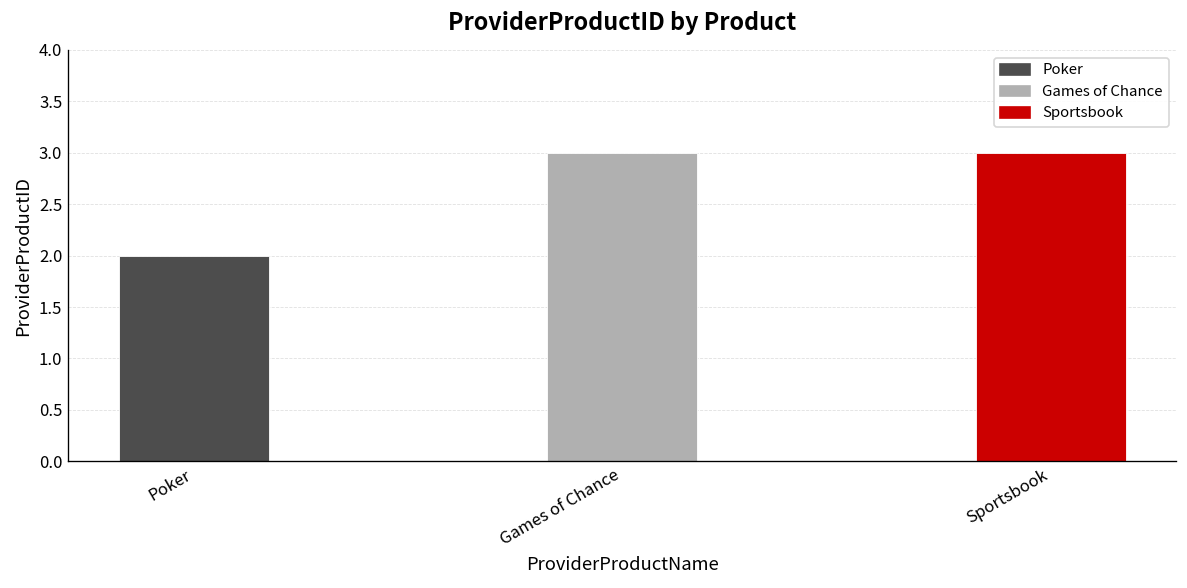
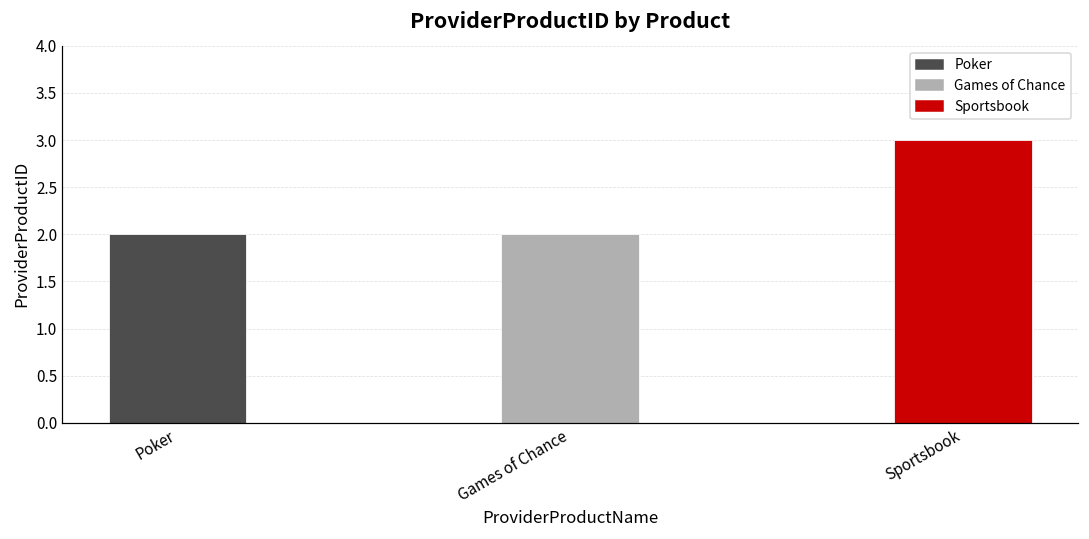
  {
    "Poker": 2,
-   "Games of Chance": 3,
+   "Games of Chance": 2,
    "Sportsbook": 3
  }
